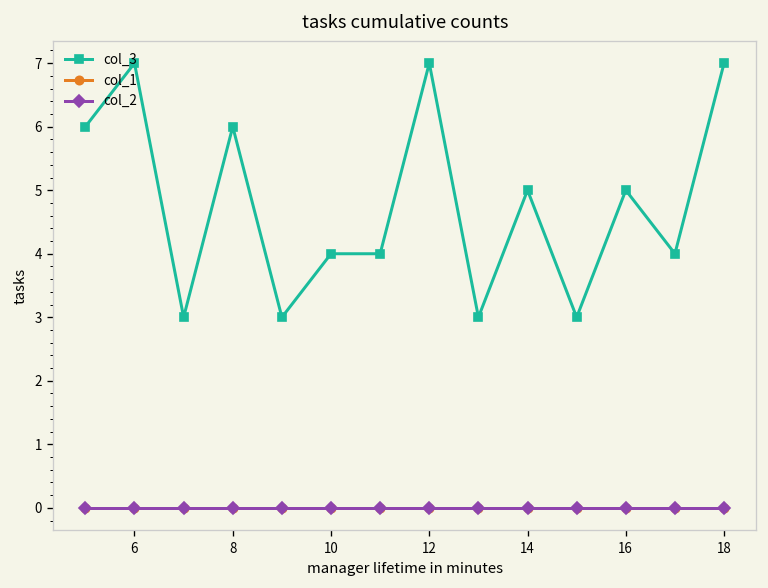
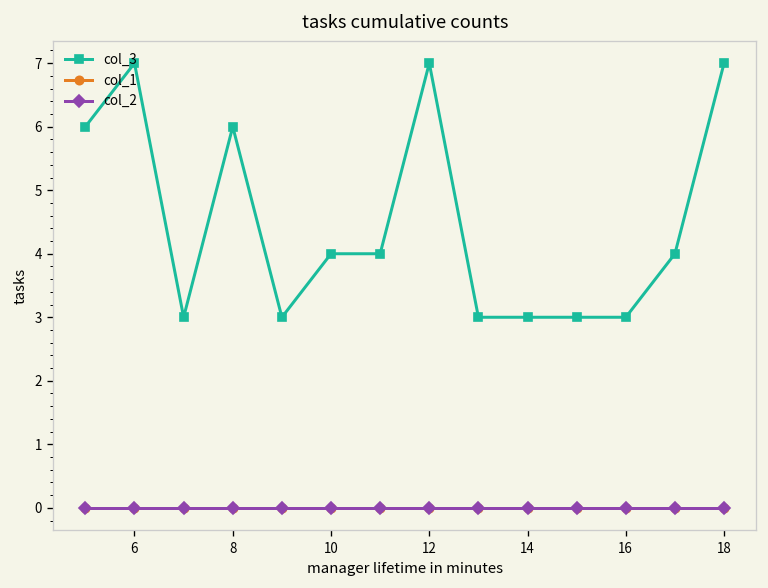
  {
    "col_3": {
      "6": 7,
      "8": 6,
      "10": 4,
      "12": 7,
-     "14": 5,
-     "16": 5,
+     "14": 3,
+     "16": 3,
      "18": 7
    },
    "col_2": {
      "6": 0,
      "8": 0,
      "10": 0,
      "12": 0,
      "14": 0,
      "16": 0,
      "18": 0
    }
  }
